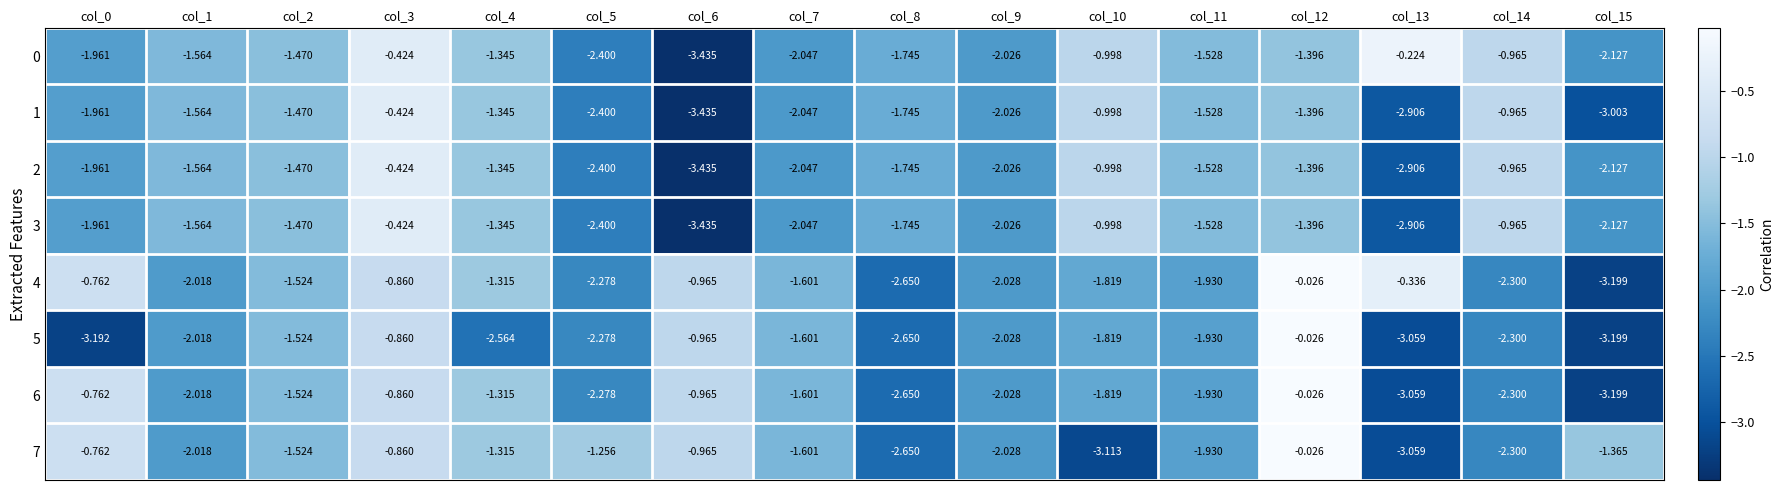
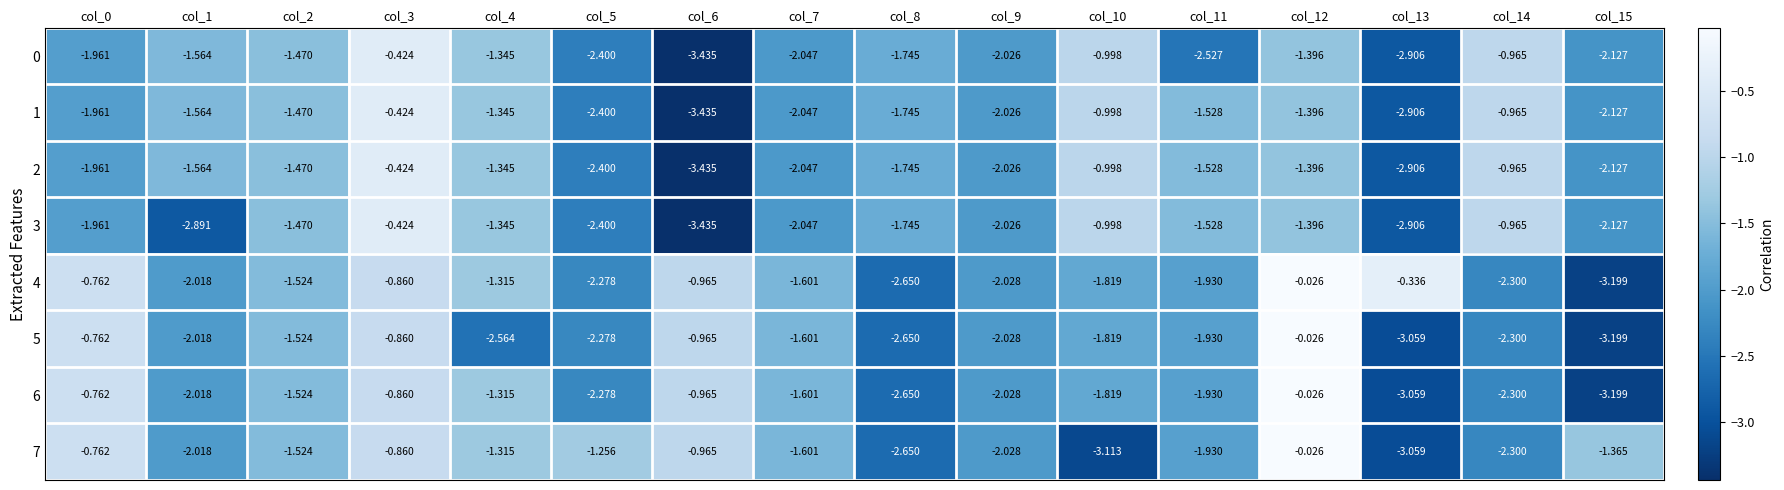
  {
    "0": {
      "col_0": -1.961,
      "col_1": -1.564,
      "col_2": -1.470,
      "col_3": -0.424,
      "col_4": -1.345,
      "col_5": -2.400,
      "col_6": -3.435,
      "col_7": -2.047,
      "col_8": -1.745,
      "col_9": -2.026,
      "col_10": -0.998,
-     "col_11": -1.528,
+     "col_11": -2.527,
      "col_12": -1.396,
-     "col_13": -0.224,
+     "col_13": -2.906,
      "col_14": -0.965,
      "col_15": -2.127
    },
    "1": {
      "col_0": -1.961,
      "col_1": -1.564,
      "col_2": -1.470,
      "col_3": -0.424,
      "col_4": -1.345,
      "col_5": -2.400,
      "col_6": -3.435,
      "col_7": -2.047,
      "col_8": -1.745,
      "col_9": -2.026,
      "col_10": -0.998,
      "col_11": -1.528,
      "col_12": -1.396,
      "col_13": -2.906,
      "col_14": -0.965,
-     "col_15": -3.003
+     "col_15": -2.127
    },
    "2": {
      "col_0": -1.961,
      "col_1": -1.564,
      "col_2": -1.470,
      "col_3": -0.424,
      "col_4": -1.345,
      "col_5": -2.400,
      "col_6": -3.435,
      "col_7": -2.047,
      "col_8": -1.745,
      "col_9": -2.026,
      "col_10": -0.998,
      "col_11": -1.528,
      "col_12": -1.396,
      "col_13": -2.906,
      "col_14": -0.965,
      "col_15": -2.127
    },
    "3": {
      "col_0": -1.961,
-     "col_1": -1.564,
+     "col_1": -2.891,
      "col_2": -1.470,
      "col_3": -0.424,
      "col_4": -1.345,
      "col_5": -2.400,
      "col_6": -3.435,
      "col_7": -2.047,
      "col_8": -1.745,
      "col_9": -2.026,
      "col_10": -0.998,
      "col_11": -1.528,
      "col_12": -1.396,
      "col_13": -2.906,
      "col_14": -0.965,
      "col_15": -2.127
    },
    "4": {
      "col_0": -0.762,
      "col_1": -2.018,
      "col_2": -1.524,
      "col_3": -0.860,
      "col_4": -1.315,
      "col_5": -2.278,
      "col_6": -0.965,
      "col_7": -1.601,
      "col_8": -2.650,
      "col_9": -2.028,
      "col_10": -1.819,
      "col_11": -1.930,
      "col_12": -0.026,
      "col_13": -0.336,
      "col_14": -2.300,
      "col_15": -3.199
    },
    "5": {
-     "col_0": -3.192,
+     "col_0": -0.762,
      "col_1": -2.018,
      "col_2": -1.524,
      "col_3": -0.860,
      "col_4": -2.564,
      "col_5": -2.278,
      "col_6": -0.965,
      "col_7": -1.601,
      "col_8": -2.650,
      "col_9": -2.028,
      "col_10": -1.819,
      "col_11": -1.930,
      "col_12": -0.026,
      "col_13": -3.059,
      "col_14": -2.300,
      "col_15": -3.199
    },
    "6": {
      "col_0": -0.762,
      "col_1": -2.018,
      "col_2": -1.524,
      "col_3": -0.860,
      "col_4": -1.315,
      "col_5": -2.278,
      "col_6": -0.965,
      "col_7": -1.601,
      "col_8": -2.650,
      "col_9": -2.028,
      "col_10": -1.819,
      "col_11": -1.930,
      "col_12": -0.026,
      "col_13": -3.059,
      "col_14": -2.300,
      "col_15": -3.199
    },
    "7": {
      "col_0": -0.762,
      "col_1": -2.018,
      "col_2": -1.524,
      "col_3": -0.860,
      "col_4": -1.315,
      "col_5": -1.256,
      "col_6": -0.965,
      "col_7": -1.601,
      "col_8": -2.650,
      "col_9": -2.028,
      "col_10": -3.113,
      "col_11": -1.930,
      "col_12": -0.026,
      "col_13": -3.059,
      "col_14": -2.300,
      "col_15": -1.365
    }
  }
